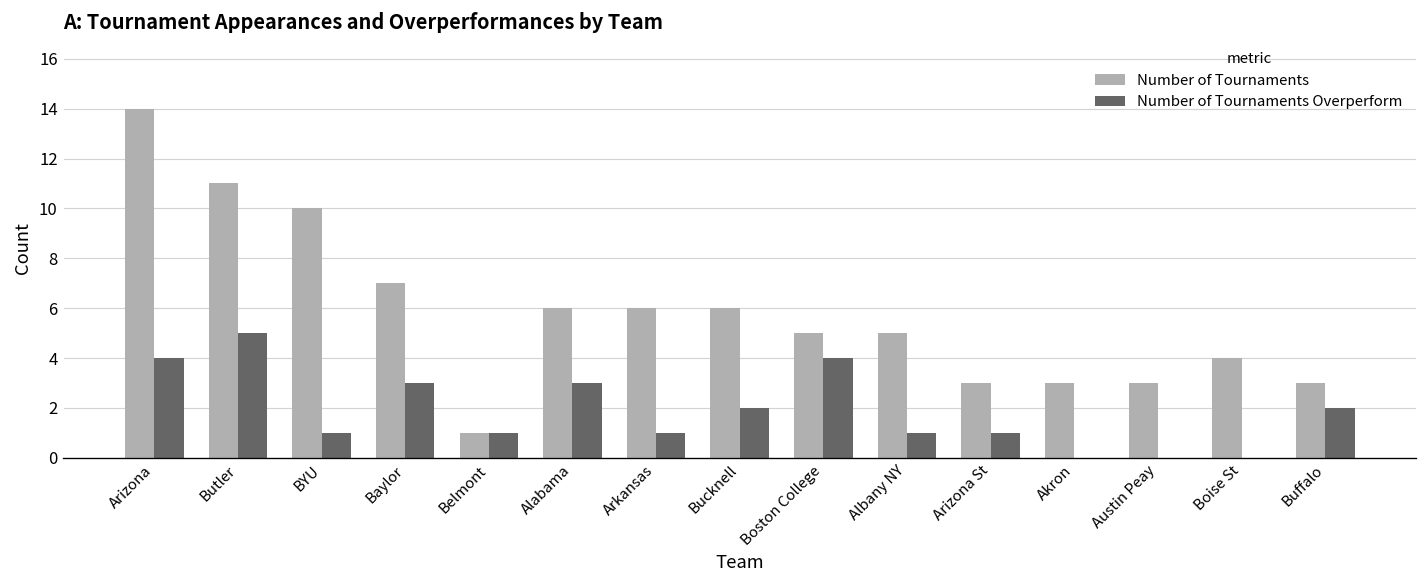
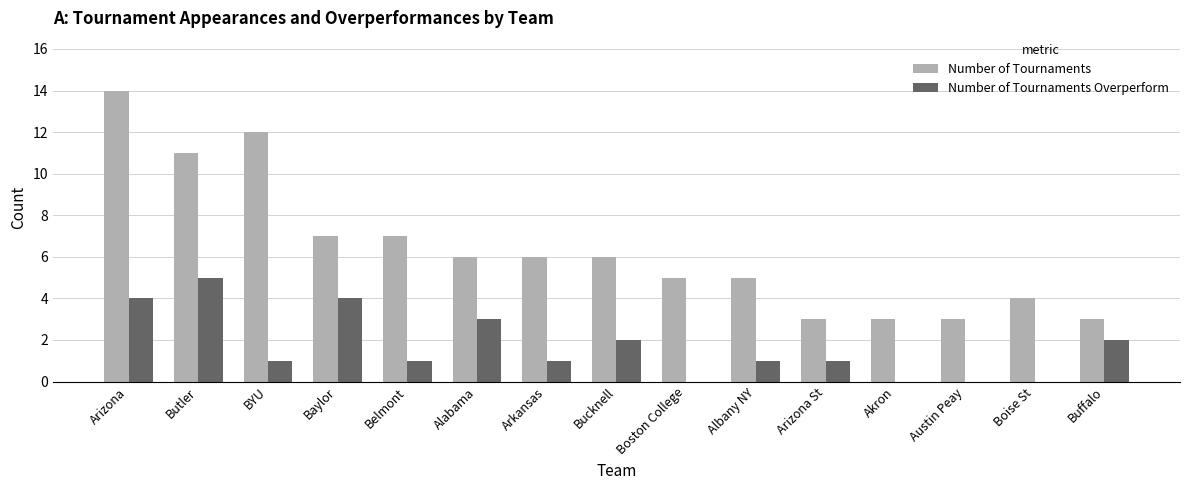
  {
    "Number of Tournaments": {
      "Arizona": 14,
      "Butler": 11,
-     "BYU": 10,
+     "BYU": 12,
      "Baylor": 7,
-     "Belmont": 1,
+     "Belmont": 7,
      "Alabama": 6,
      "Arkansas": 6,
      "Bucknell": 6,
      "Boston College": 5,
      "Albany NY": 5,
      "Arizona St": 3,
      "Akron": 3,
      "Austin Peay": 3,
      "Boise St": 4,
      "Buffalo": 3
    },
    "Number of Tournaments Overperform": {
      "Arizona": 4,
      "Butler": 5,
      "BYU": 1,
-     "Baylor": 3,
+     "Baylor": 4,
      "Belmont": 1,
      "Alabama": 3,
      "Arkansas": 1,
      "Bucknell": 2,
-     "Boston College": 4,
+     "Boston College": 0,
      "Albany NY": 1,
      "Arizona St": 1,
      "Akron": 0,
      "Austin Peay": 0,
      "Boise St": 0,
      "Buffalo": 2
    }
  }
